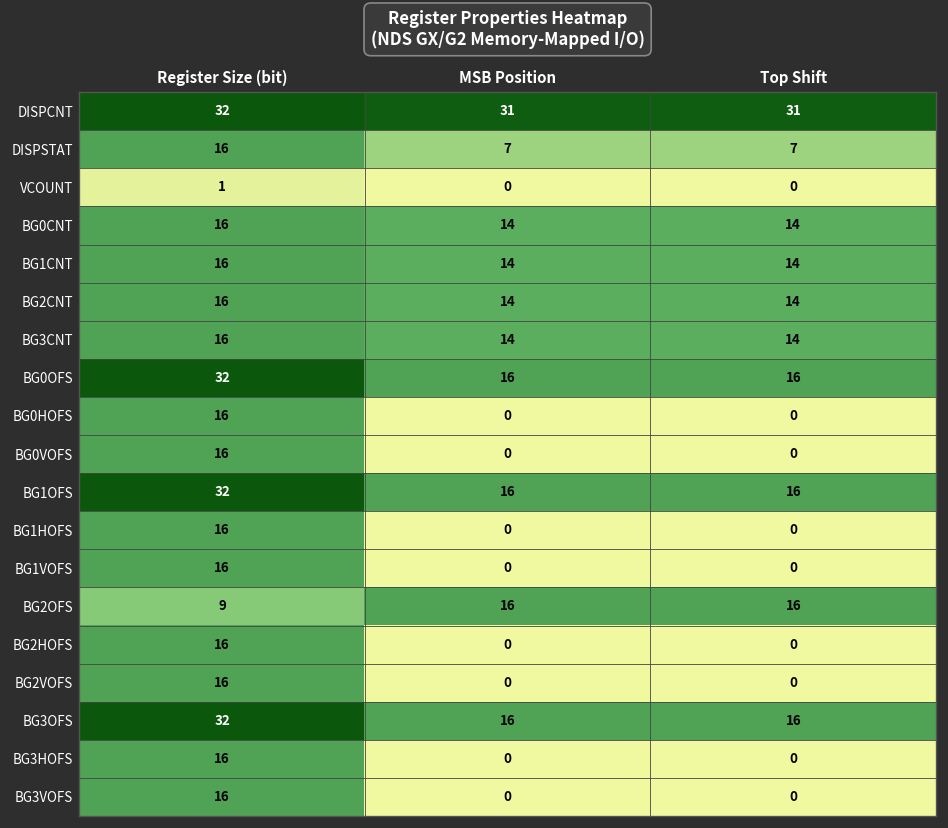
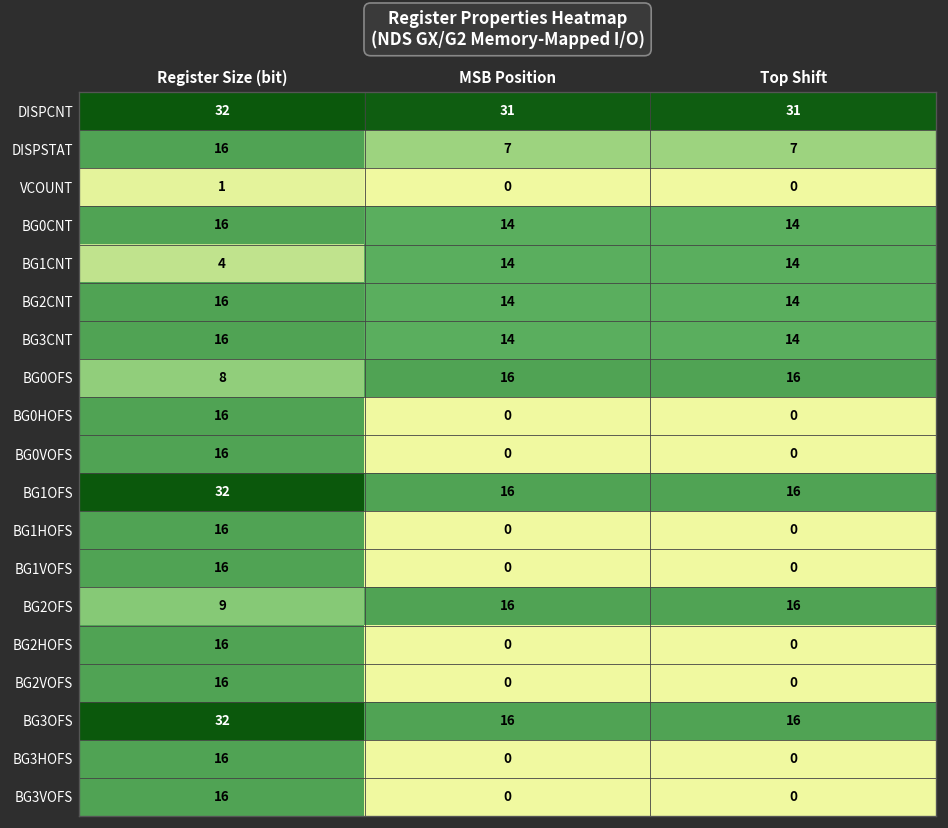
  {
    "DISPCNT": {
      "Register Size (bit)": 32,
      "MSB Position": 31,
      "Top Shift": 31
    },
    "DISPSTAT": {
      "Register Size (bit)": 16,
      "MSB Position": 7,
      "Top Shift": 7
    },
    "VCOUNT": {
      "Register Size (bit)": 1,
      "MSB Position": 0,
      "Top Shift": 0
    },
    "BG0CNT": {
      "Register Size (bit)": 16,
      "MSB Position": 14,
      "Top Shift": 14
    },
    "BG1CNT": {
-     "Register Size (bit)": 16,
+     "Register Size (bit)": 4,
      "MSB Position": 14,
      "Top Shift": 14
    },
    "BG2CNT": {
      "Register Size (bit)": 16,
      "MSB Position": 14,
      "Top Shift": 14
    },
    "BG3CNT": {
      "Register Size (bit)": 16,
      "MSB Position": 14,
      "Top Shift": 14
    },
    "BG0OFS": {
-     "Register Size (bit)": 32,
+     "Register Size (bit)": 8,
      "MSB Position": 16,
      "Top Shift": 16
    },
    "BG0HOFS": {
      "Register Size (bit)": 16,
      "MSB Position": 0,
      "Top Shift": 0
    },
    "BG0VOFS": {
      "Register Size (bit)": 16,
      "MSB Position": 0,
      "Top Shift": 0
    },
    "BG1OFS": {
      "Register Size (bit)": 32,
      "MSB Position": 16,
      "Top Shift": 16
    },
    "BG1HOFS": {
      "Register Size (bit)": 16,
      "MSB Position": 0,
      "Top Shift": 0
    },
    "BG1VOFS": {
      "Register Size (bit)": 16,
      "MSB Position": 0,
      "Top Shift": 0
    },
    "BG2OFS": {
      "Register Size (bit)": 9,
      "MSB Position": 16,
      "Top Shift": 16
    },
    "BG2HOFS": {
      "Register Size (bit)": 16,
      "MSB Position": 0,
      "Top Shift": 0
    },
    "BG2VOFS": {
      "Register Size (bit)": 16,
      "MSB Position": 0,
      "Top Shift": 0
    },
    "BG3OFS": {
      "Register Size (bit)": 32,
      "MSB Position": 16,
      "Top Shift": 16
    },
    "BG3HOFS": {
      "Register Size (bit)": 16,
      "MSB Position": 0,
      "Top Shift": 0
    },
    "BG3VOFS": {
      "Register Size (bit)": 16,
      "MSB Position": 0,
      "Top Shift": 0
    }
  }
